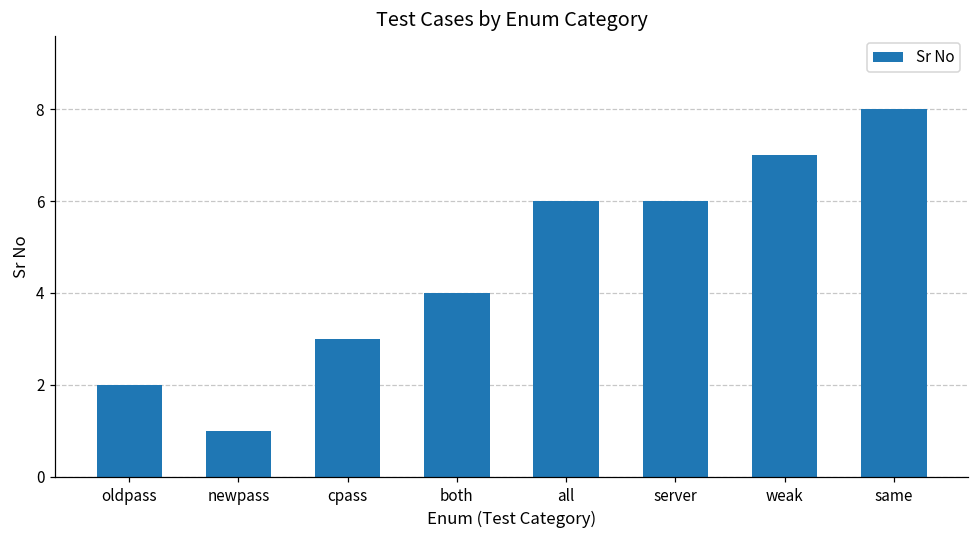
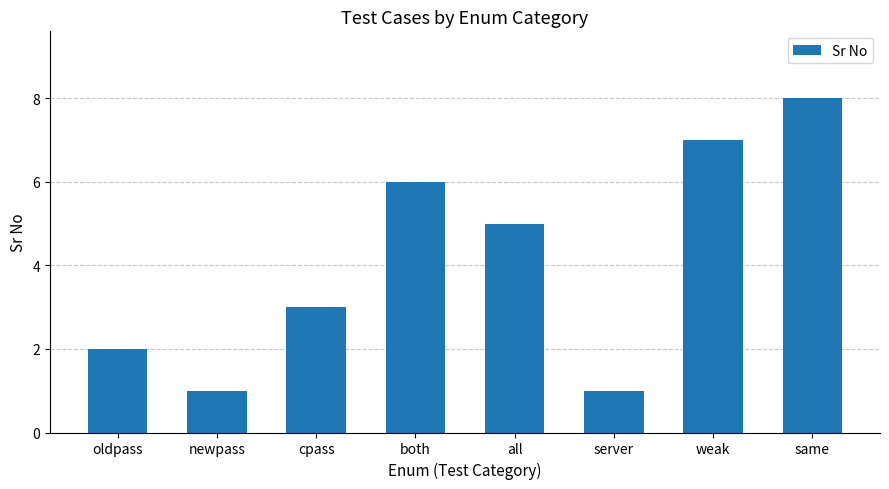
  {
    "oldpass": 2,
    "newpass": 1,
    "cpass": 3,
-   "both": 4,
-   "all": 6,
-   "server": 6,
+   "both": 6,
+   "all": 5,
+   "server": 1,
    "weak": 7,
    "same": 8
  }
